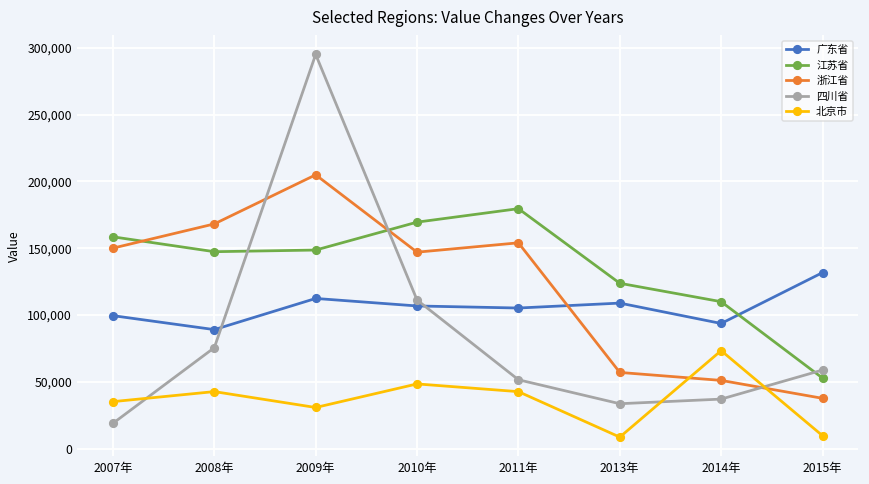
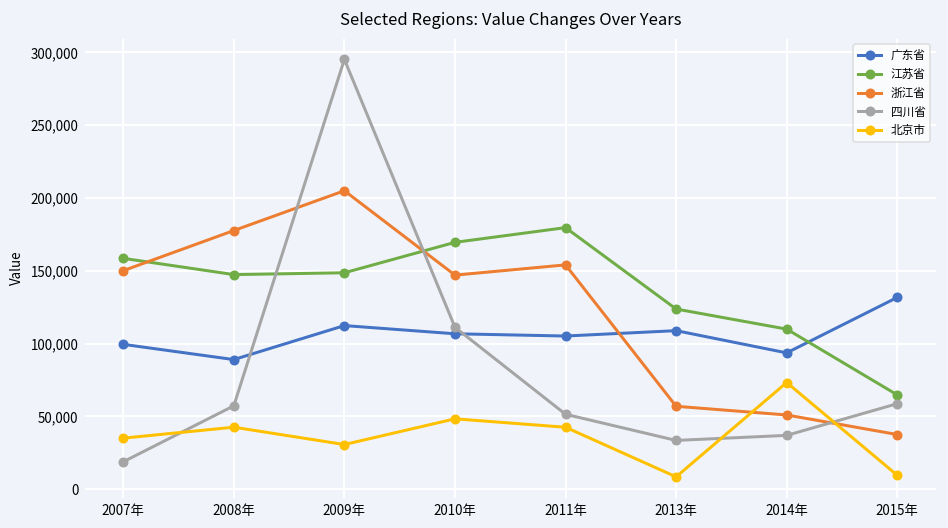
  {
    "广东省": {
      "2007年": "100,000",
      "2008年": "89,000",
      "2009年": "112,000",
      "2010年": "107,000",
      "2011年": "105,000",
      "2013年": "109,000",
      "2014年": "94,000",
      "2015年": "132,000"
    },
    "江苏省": {
      "2007年": "159,000",
      "2008年": "147,000",
      "2009年": "149,000",
      "2010年": "170,000",
      "2011年": "180,000",
      "2013年": "124,000",
      "2014年": "110,000",
-     "2015年": "53,000"
+     "2015年": "65,000"
    },
    "浙江省": {
      "2007年": "150,000",
-     "2008年": "168,000",
+     "2008年": "178,000",
      "2009年": "205,000",
      "2010年": "147,000",
      "2011年": "154,000",
      "2013年": "57,000",
      "2014年": "51,000",
      "2015年": "38,000"
    },
    "四川省": {
      "2007年": "19,000",
-     "2008年": "76,000",
+     "2008年": "57,000",
      "2009年": "295,000",
      "2010年": "111,000",
      "2011年": "52,000",
      "2013年": "34,000",
      "2014年": "37,000",
      "2015年": "59,000"
    },
    "北京市": {
      "2007年": "35,000",
      "2008年": "43,000",
      "2009年": "31,000",
      "2010年": "48,000",
      "2011年": "43,000",
      "2013年": "9,000",
      "2014年": "73,000",
      "2015年": "10,000"
    }
  }
